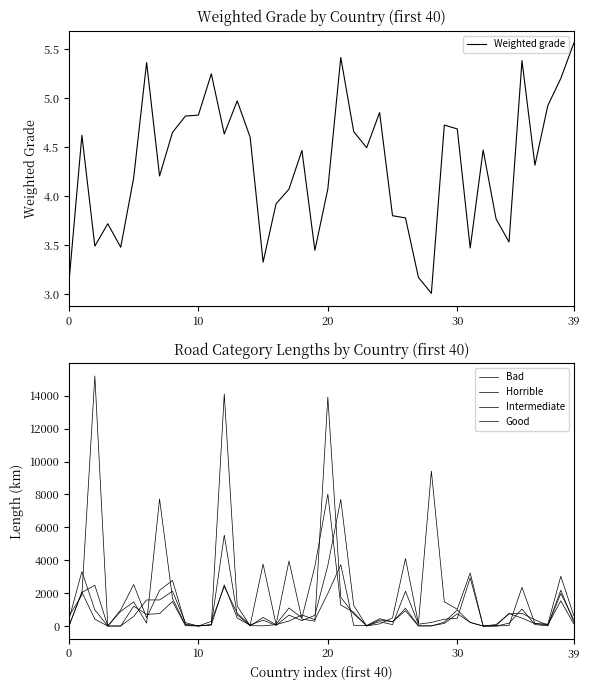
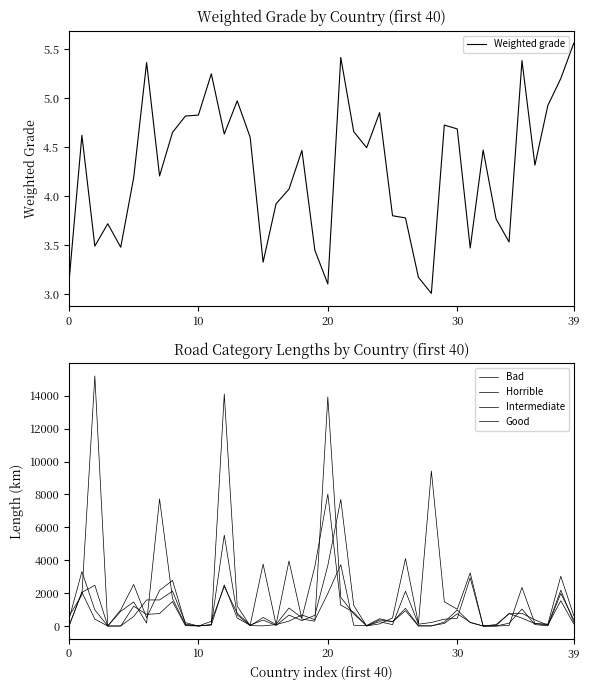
  {
    "Weighted Grade by Country (first 40)": {
      "0": 3.1,
      "10": 4.8,
-     "20": 4.1,
+     "20": 3.1,
      "30": 4.7,
      "39": 5.6
    }
  }
